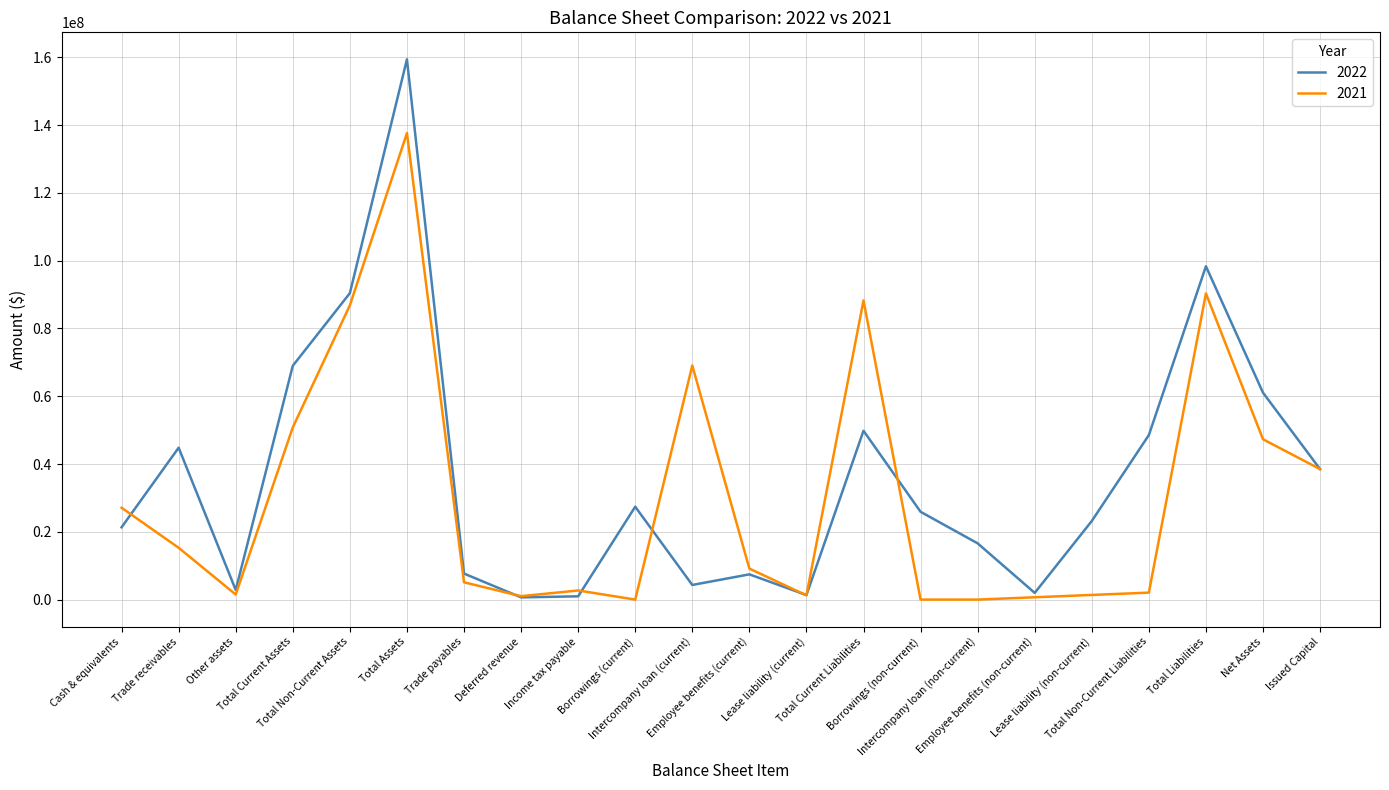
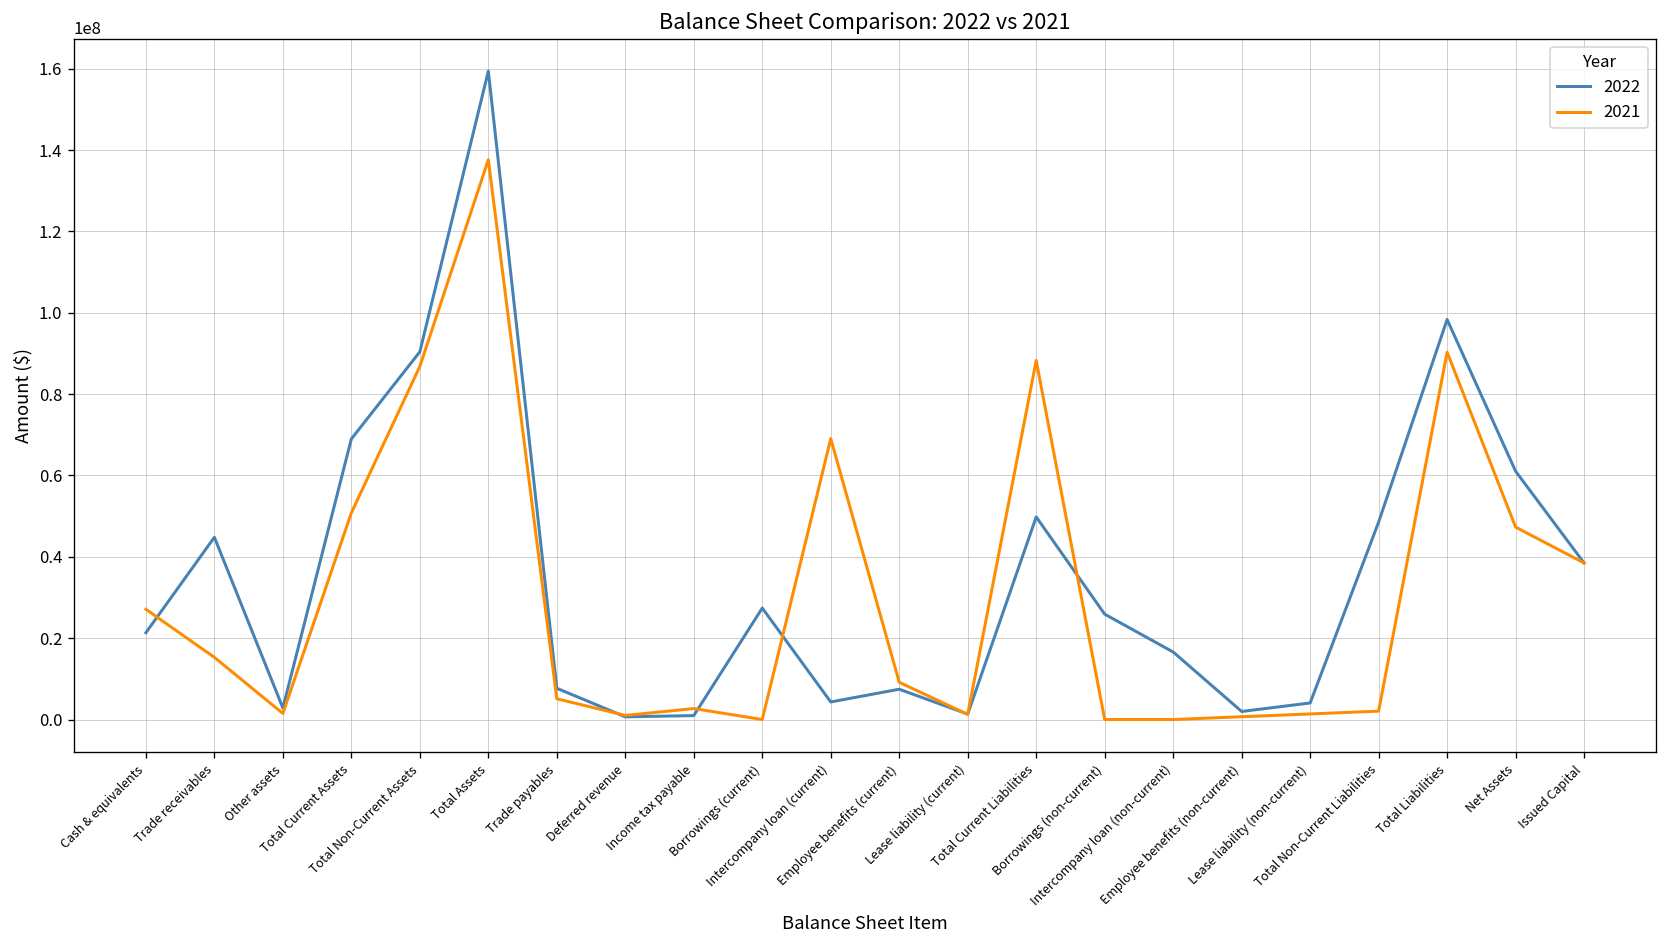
  {
    "2022": {
      "Cash & equivalents": 21000000,
      "Trade receivables": 45000000,
      "Other assets": 3000000,
      "Total Current Assets": 69000000,
      "Total Non-Current Assets": 90000000,
      "Total Assets": 159000000,
      "Trade payables": 8000000,
      "Income tax payable": 1000000,
      "Borrowings (current)": 27000000,
      "Intercompany loan (current)": 4000000,
      "Employee benefits (current)": 7000000,
      "Total Current Liabilities": 50000000,
      "Borrowings (non-current)": 26000000,
      "Intercompany loan (non-current)": 17000000,
      "Employee benefits (non-current)": 2000000,
-     "Lease liability (non-current)": 23000000,
+     "Lease liability (non-current)": 4000000,
      "Total Non-Current Liabilities": 49000000,
      "Total Liabilities": 98000000,
      "Net Assets": 61000000
    },
    "2021": {
      "Cash & equivalents": 27000000,
      "Trade receivables": 15000000,
      "Other assets": 1000000,
      "Total Current Assets": 51000000,
      "Total Non-Current Assets": 87000000,
      "Total Assets": 138000000,
      "Trade payables": 5000000,
      "Income tax payable": 3000000,
      "Borrowings (current)": 0,
      "Intercompany loan (current)": 69000000,
      "Employee benefits (current)": 9000000,
      "Total Current Liabilities": 88000000,
      "Borrowings (non-current)": 0,
      "Intercompany loan (non-current)": 0,
      "Employee benefits (non-current)": 1000000,
      "Lease liability (non-current)": 1000000,
      "Total Non-Current Liabilities": 2000000,
      "Total Liabilities": 90000000,
      "Net Assets": 47000000
    }
  }
